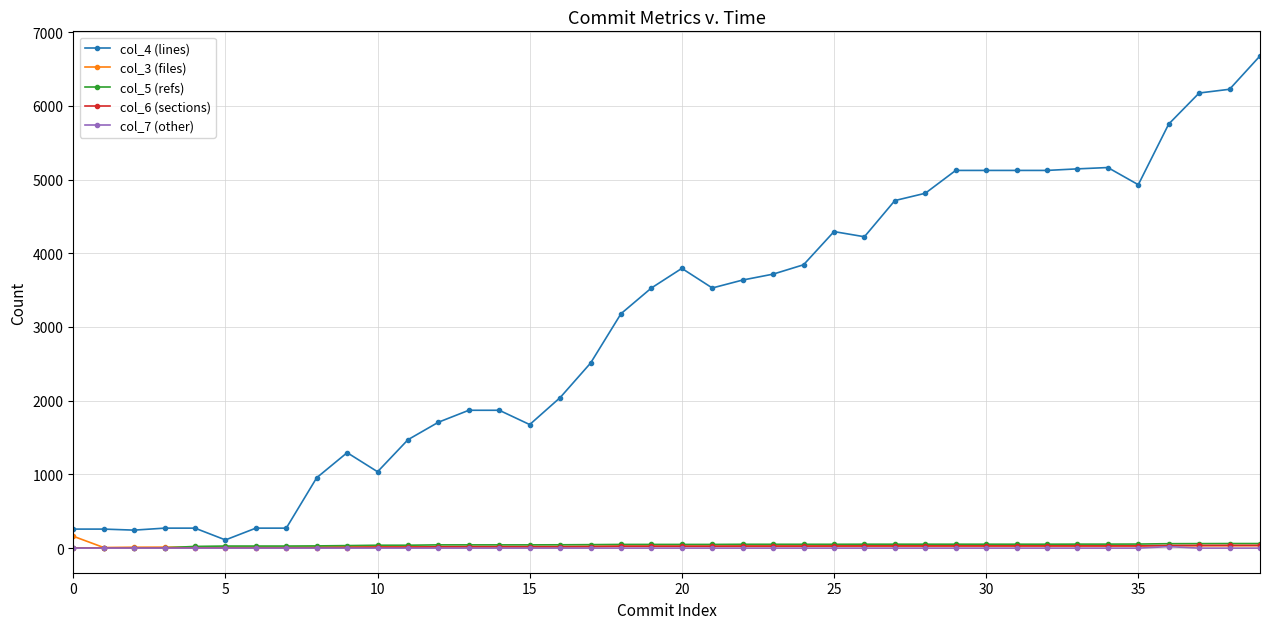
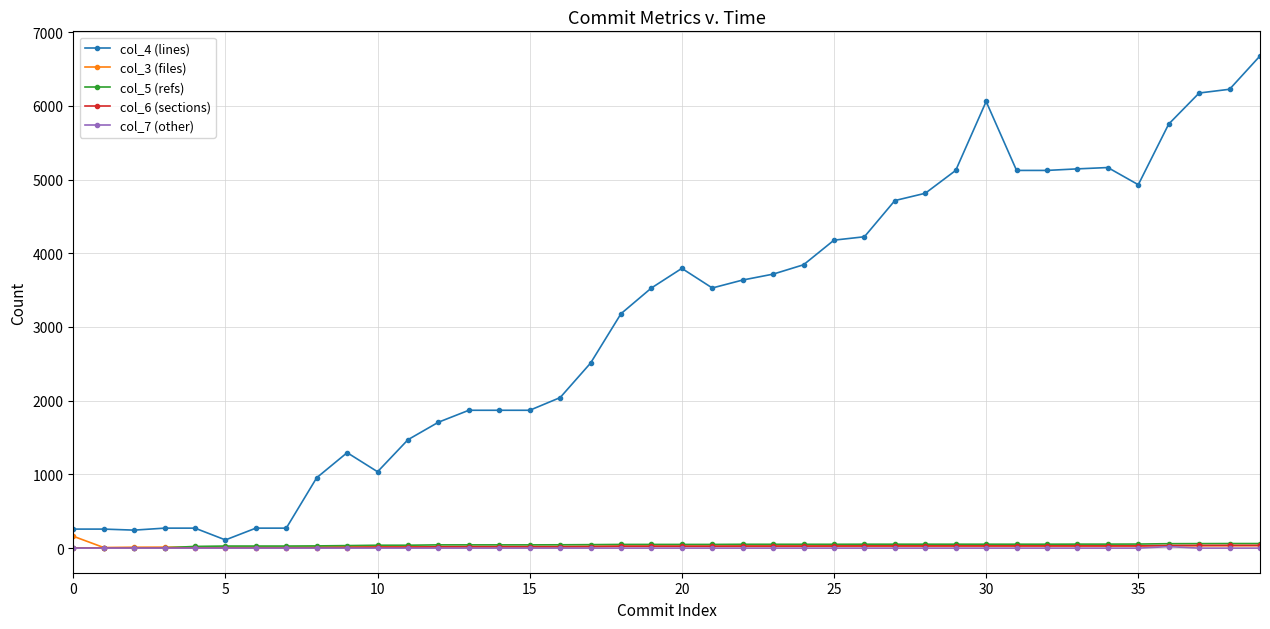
  {
    "col_4 (lines)": {
      "0": 300,
      "5": 100,
      "10": 1000,
-     "15": 1700,
+     "15": 1900,
      "20": 3800,
-     "25": 4300,
-     "30": 5100,
+     "25": 4200,
+     "30": 6100,
      "35": 4900
    },
    "col_3 (files)": {
      "0": 200
    }
  }
